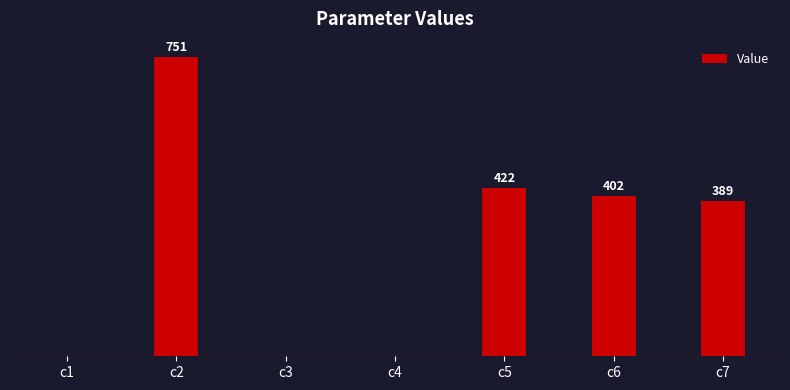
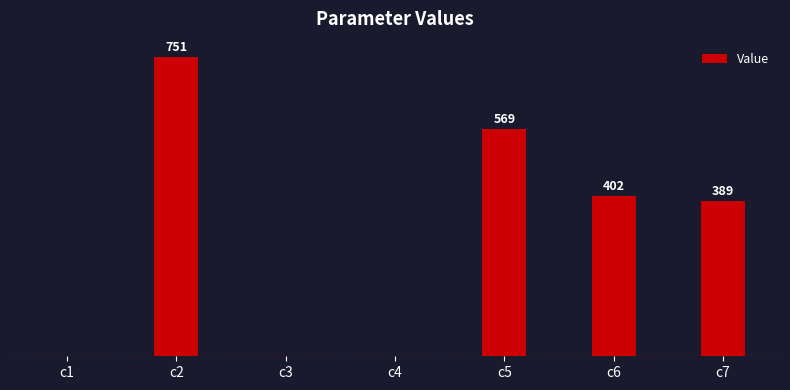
  {
    "c2": 751,
-   "c5": 422,
+   "c5": 569,
    "c6": 402,
    "c7": 389
  }
